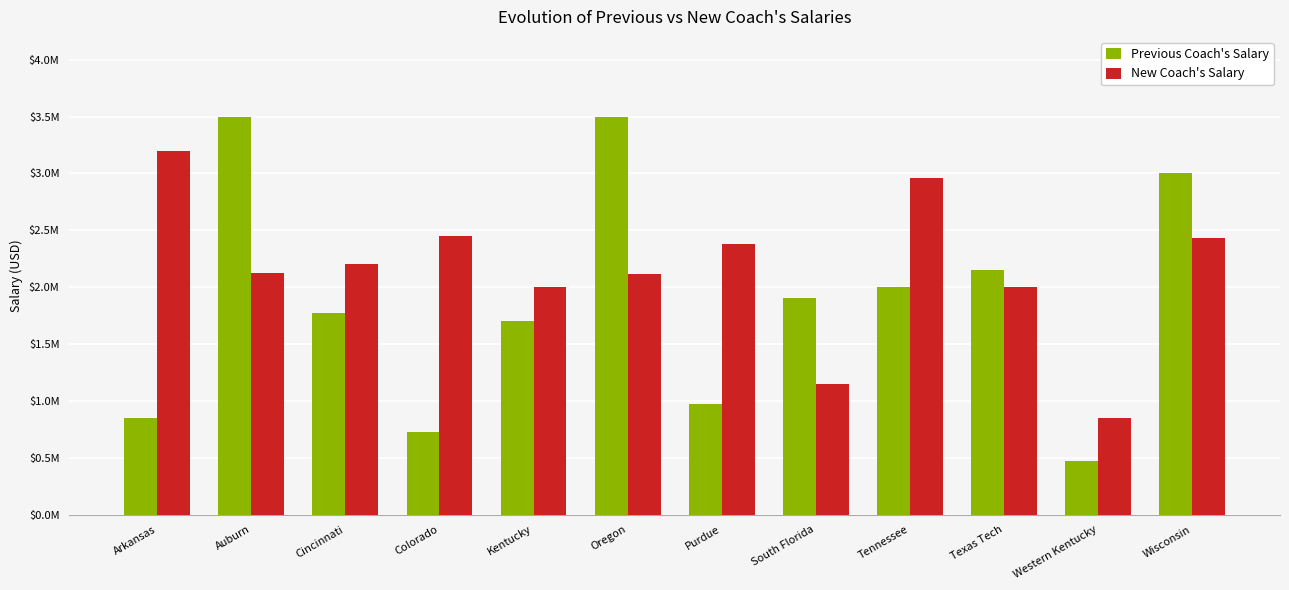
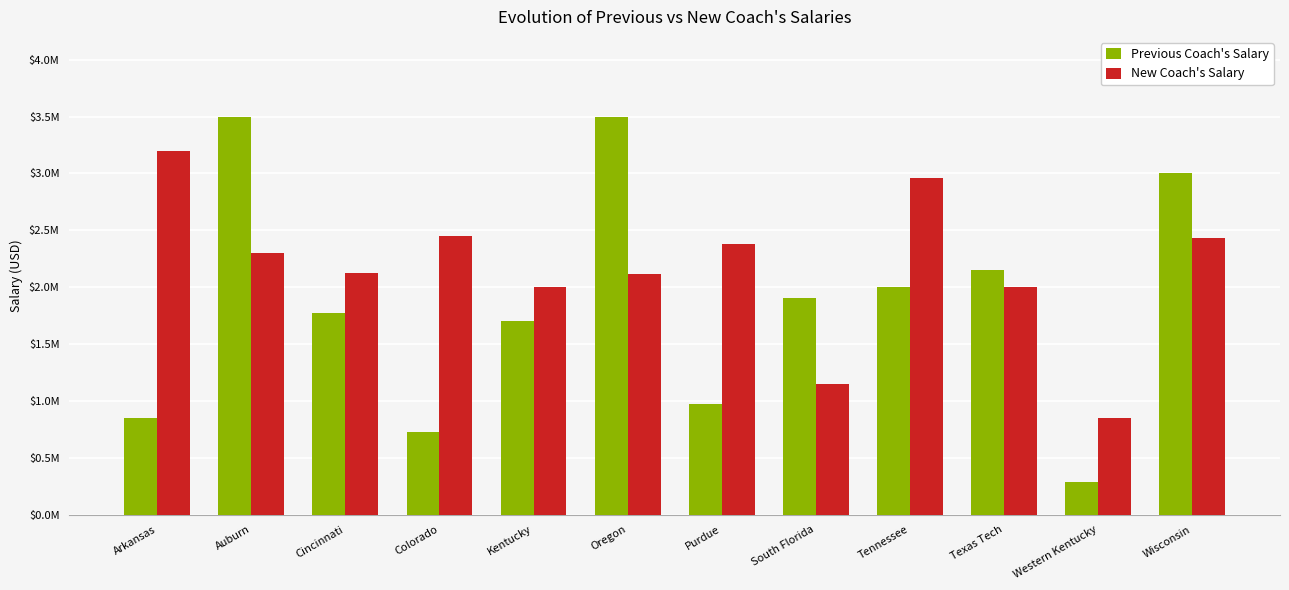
  {
    "Previous Coach's Salary": {
      "Arkansas": "$850000",
      "Auburn": "$3500000",
      "Cincinnati": "$1770000",
      "Colorado": "$730000",
      "Kentucky": "$1700000",
      "Oregon": "$3500000",
      "Purdue": "$970000",
      "South Florida": "$1910000",
      "Tennessee": "$2000000",
      "Texas Tech": "$2150000",
-     "Western Kentucky": "$480000",
+     "Western Kentucky": "$290000",
      "Wisconsin": "$3000000"
    },
    "New Coach's Salary": {
      "Arkansas": "$3200000",
-     "Auburn": "$2130000",
-     "Cincinnati": "$2200000",
+     "Auburn": "$2300000",
+     "Cincinnati": "$2130000",
      "Colorado": "$2450000",
      "Kentucky": "$2000000",
      "Oregon": "$2120000",
      "Purdue": "$2380000",
      "South Florida": "$1150000",
      "Tennessee": "$2960000",
      "Texas Tech": "$2000000",
      "Western Kentucky": "$850000",
      "Wisconsin": "$2430000"
    }
  }
